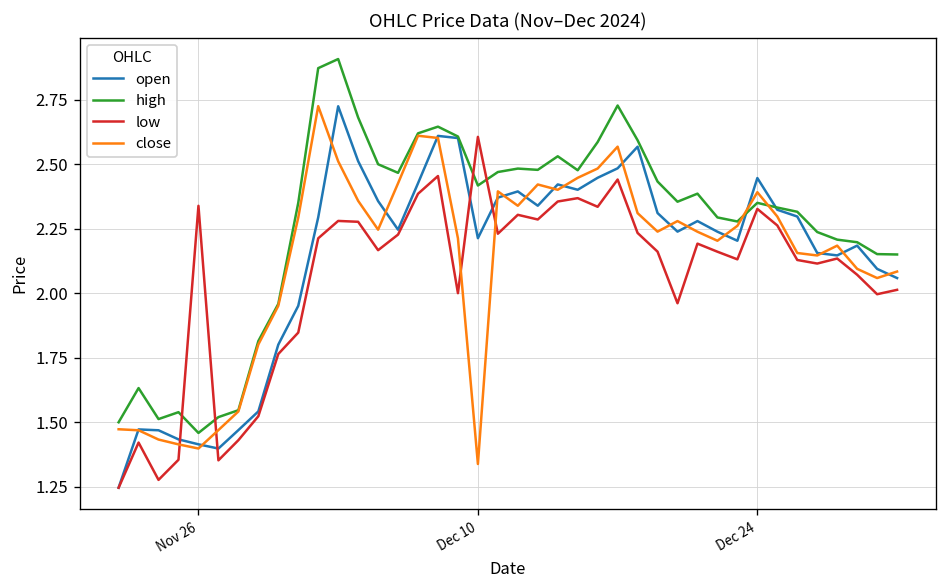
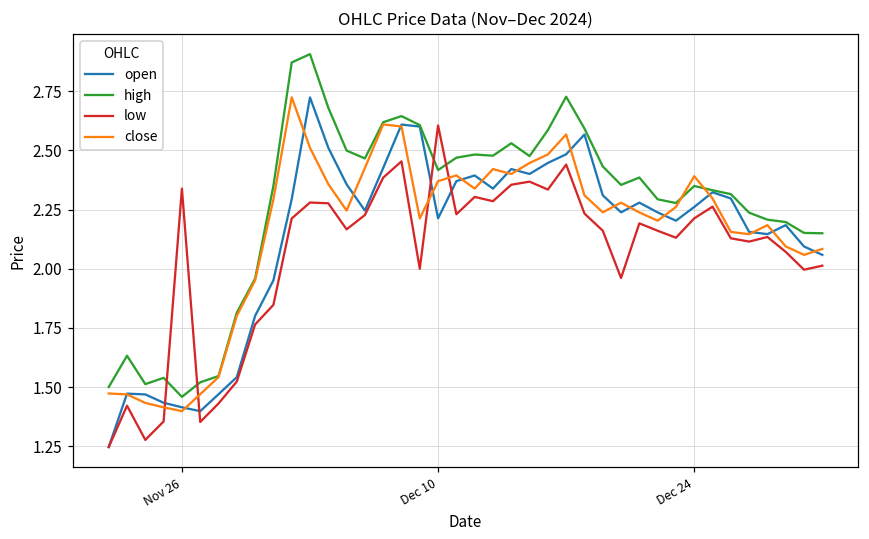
  {
    "open": {
      "Nov 26": 1.41,
      "Dec 10": 2.21,
-     "Dec 24": 2.45
+     "Dec 24": 2.26
    },
    "high": {
      "Nov 26": 1.46,
      "Dec 10": 2.42,
      "Dec 24": 2.35
    },
    "low": {
      "Nov 26": 2.34,
      "Dec 10": 2.61,
-     "Dec 24": 2.33
+     "Dec 24": 2.21
    },
    "close": {
      "Nov 26": 1.40,
-     "Dec 10": 1.34,
+     "Dec 10": 2.37,
      "Dec 24": 2.39
    }
  }
